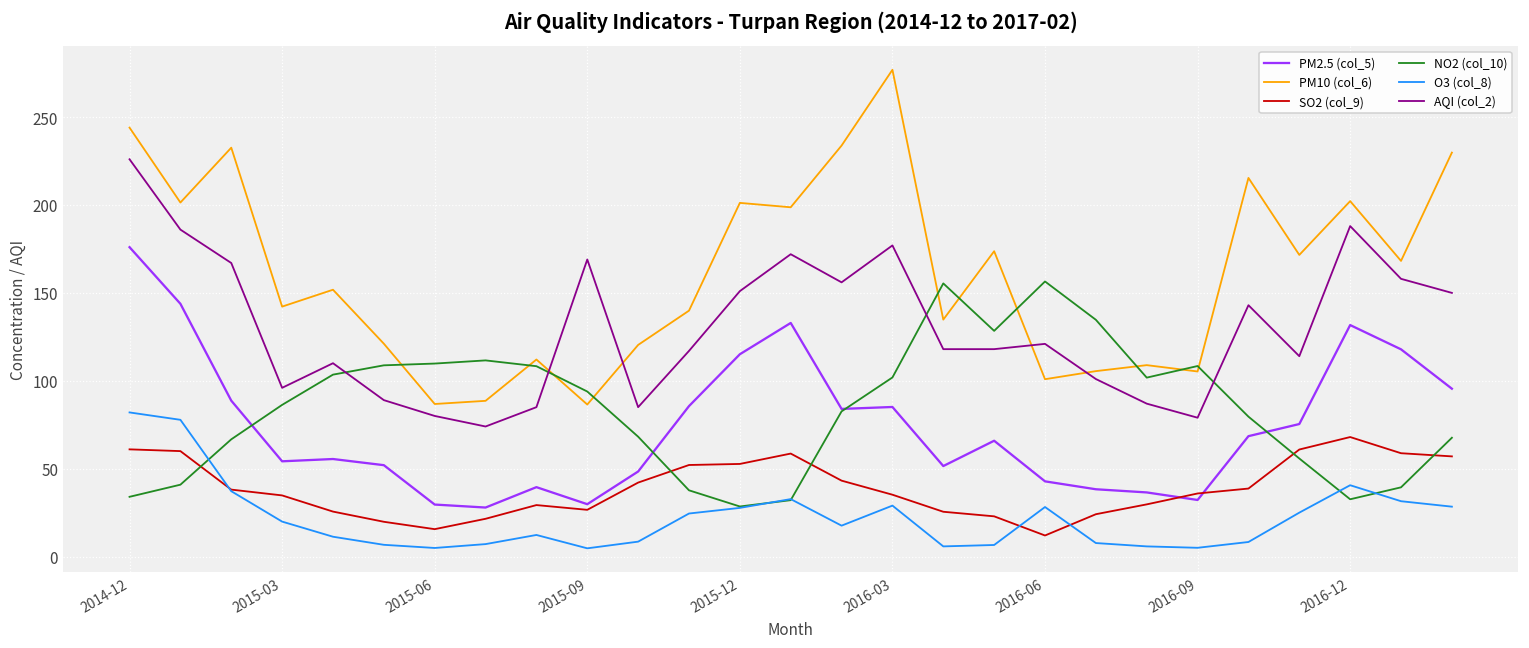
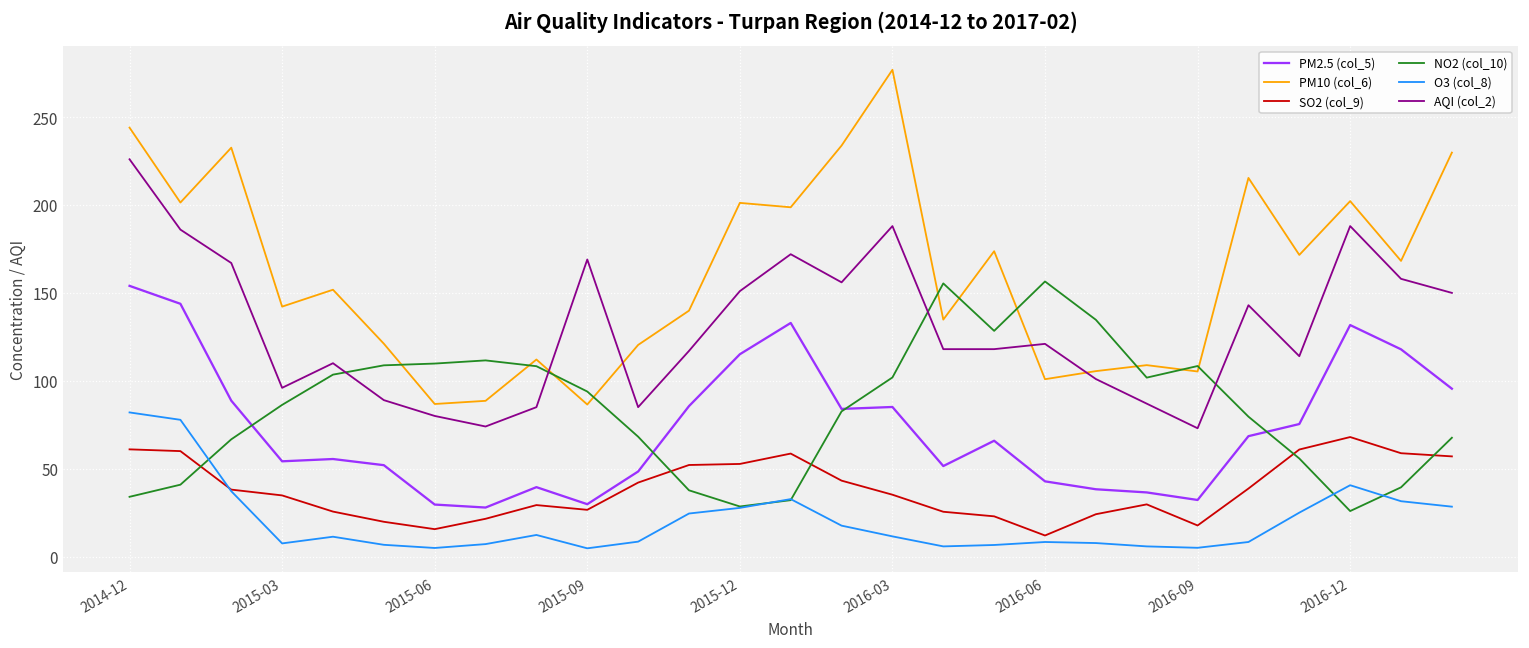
  {
    "PM2.5 (col_5)": {
-     "2014-12": 176,
+     "2014-12": 154,
      "2015-03": 54,
      "2015-06": 30,
      "2015-09": 30,
      "2015-12": 115,
      "2016-03": 85,
      "2016-06": 43,
      "2016-09": 32,
      "2016-12": 132
    },
    "PM10 (col_6)": {
      "2014-12": 244,
      "2015-03": 142,
      "2015-06": 87,
      "2015-09": 87,
      "2015-12": 201,
      "2016-03": 277,
      "2016-06": 101,
      "2016-09": 105,
      "2016-12": 202
    },
    "SO2 (col_9)": {
      "2014-12": 61,
      "2015-03": 35,
      "2015-06": 16,
      "2015-09": 27,
      "2015-12": 53,
      "2016-03": 35,
      "2016-06": 12,
-     "2016-09": 36,
+     "2016-09": 18,
      "2016-12": 68
    },
    "NO2 (col_10)": {
      "2014-12": 34,
      "2015-03": 86,
      "2015-06": 110,
      "2015-09": 94,
      "2016-03": 102,
      "2016-06": 157,
      "2016-09": 108,
-     "2016-12": 33
+     "2016-12": 26
    },
    "O3 (col_8)": {
      "2014-12": 82,
-     "2015-03": 20,
+     "2015-03": 8,
      "2015-06": 5,
      "2015-09": 5,
-     "2016-03": 29,
-     "2016-06": 28,
+     "2016-03": 12,
+     "2016-06": 8,
      "2016-09": 5,
      "2016-12": 41
    },
    "AQI (col_2)": {
      "2014-12": 226,
      "2015-03": 96,
      "2015-06": 80,
      "2015-09": 169,
      "2015-12": 151,
-     "2016-03": 177,
+     "2016-03": 188,
      "2016-06": 121,
-     "2016-09": 79,
+     "2016-09": 73,
      "2016-12": 188
    }
  }
